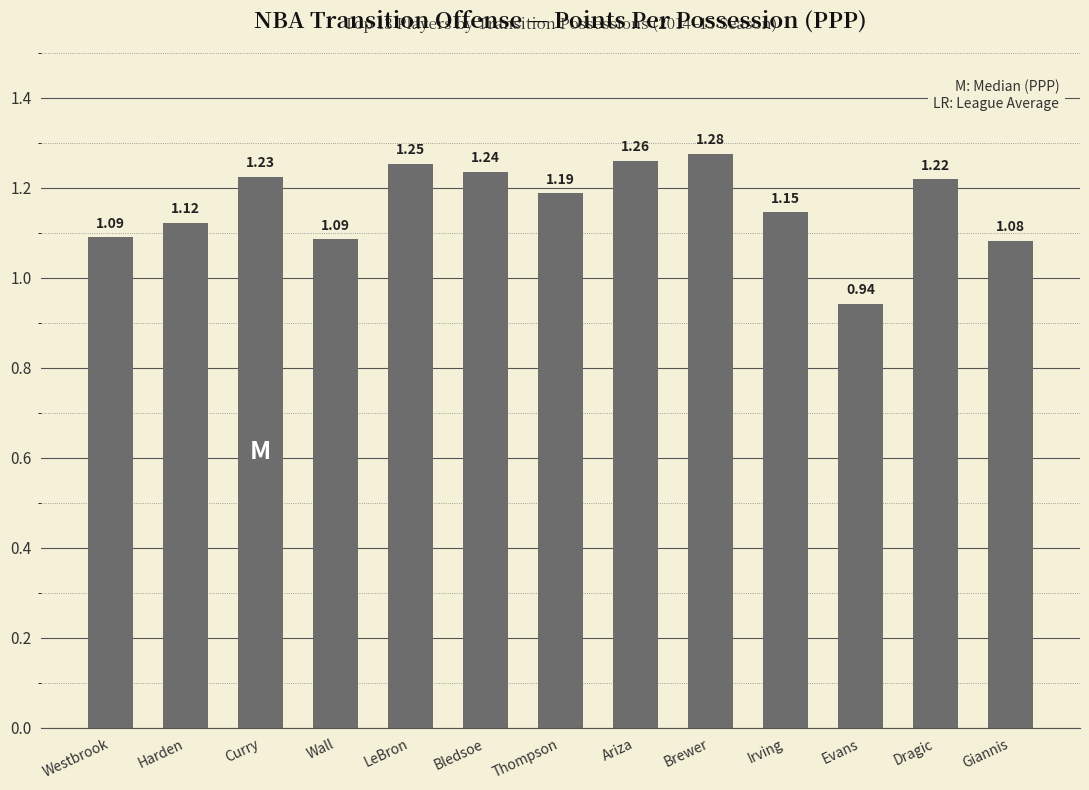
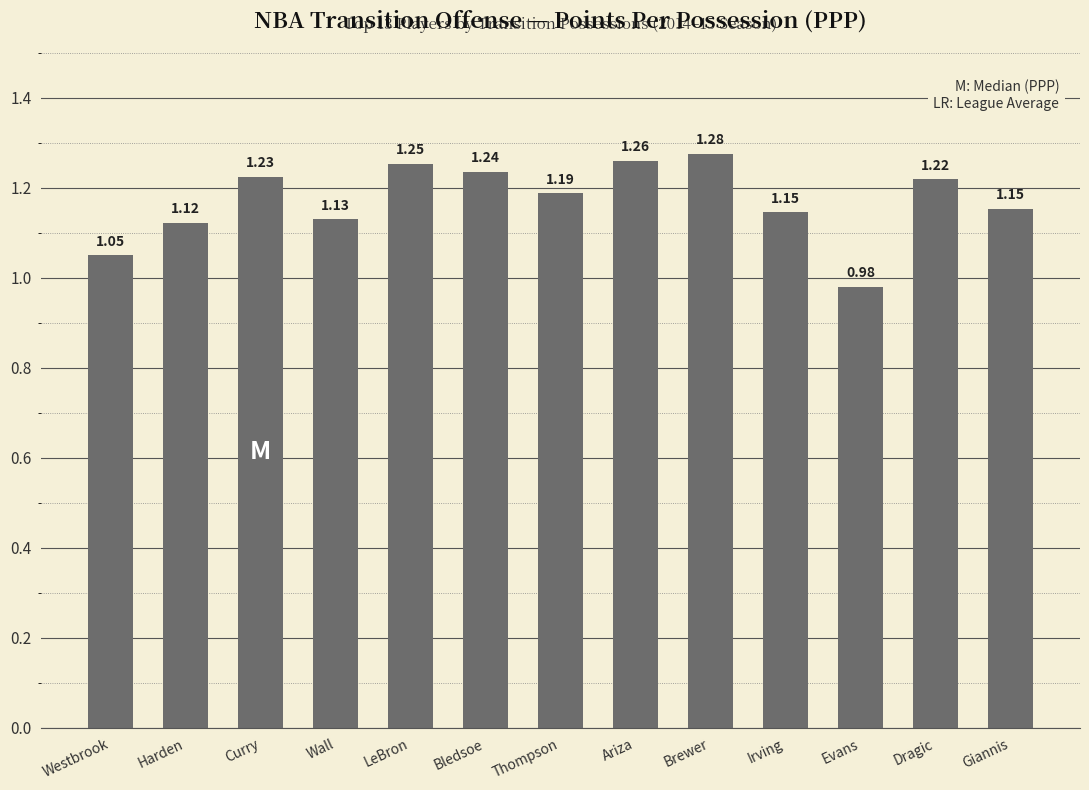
  {
-   "Westbrook": 1.09,
+   "Westbrook": 1.05,
    "Harden": 1.12,
    "Curry": 1.23,
-   "Wall": 1.09,
+   "Wall": 1.13,
    "LeBron": 1.25,
    "Bledsoe": 1.24,
    "Thompson": 1.19,
    "Ariza": 1.26,
    "Brewer": 1.28,
    "Irving": 1.15,
-   "Evans": 0.94,
+   "Evans": 0.98,
    "Dragic": 1.22,
-   "Giannis": 1.08
+   "Giannis": 1.15
  }
